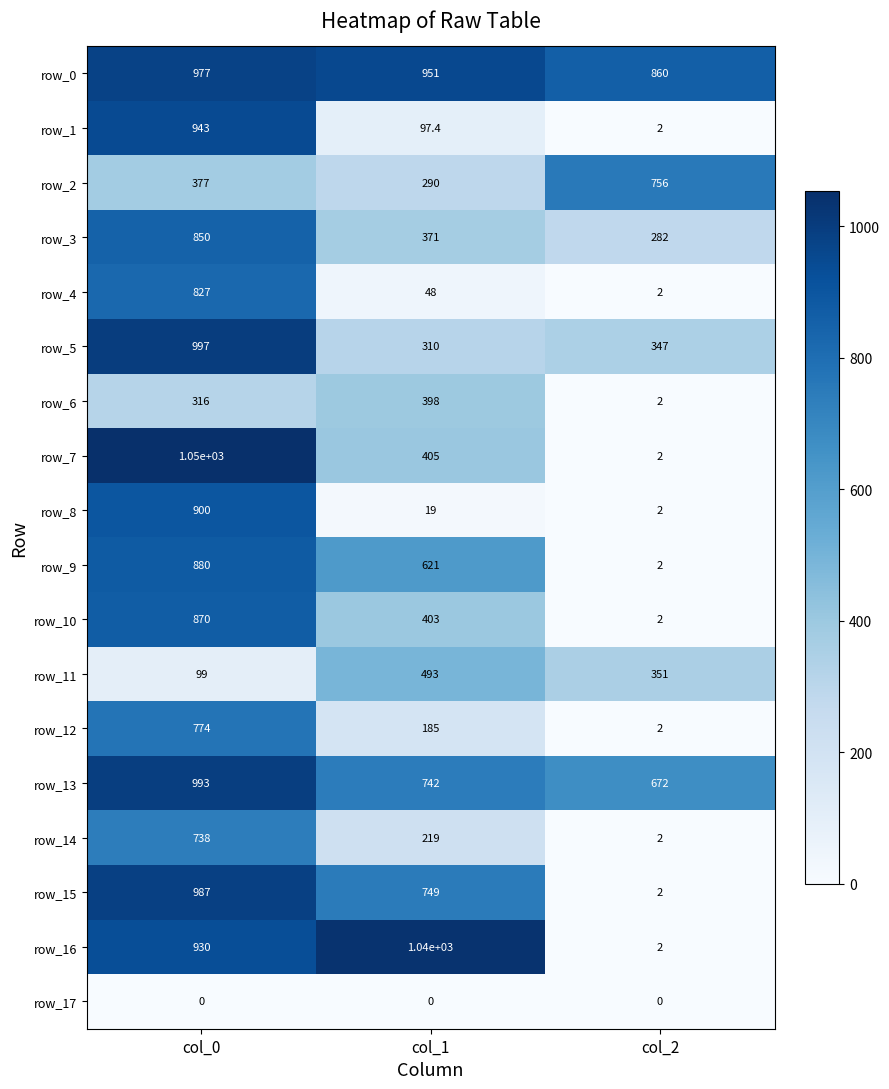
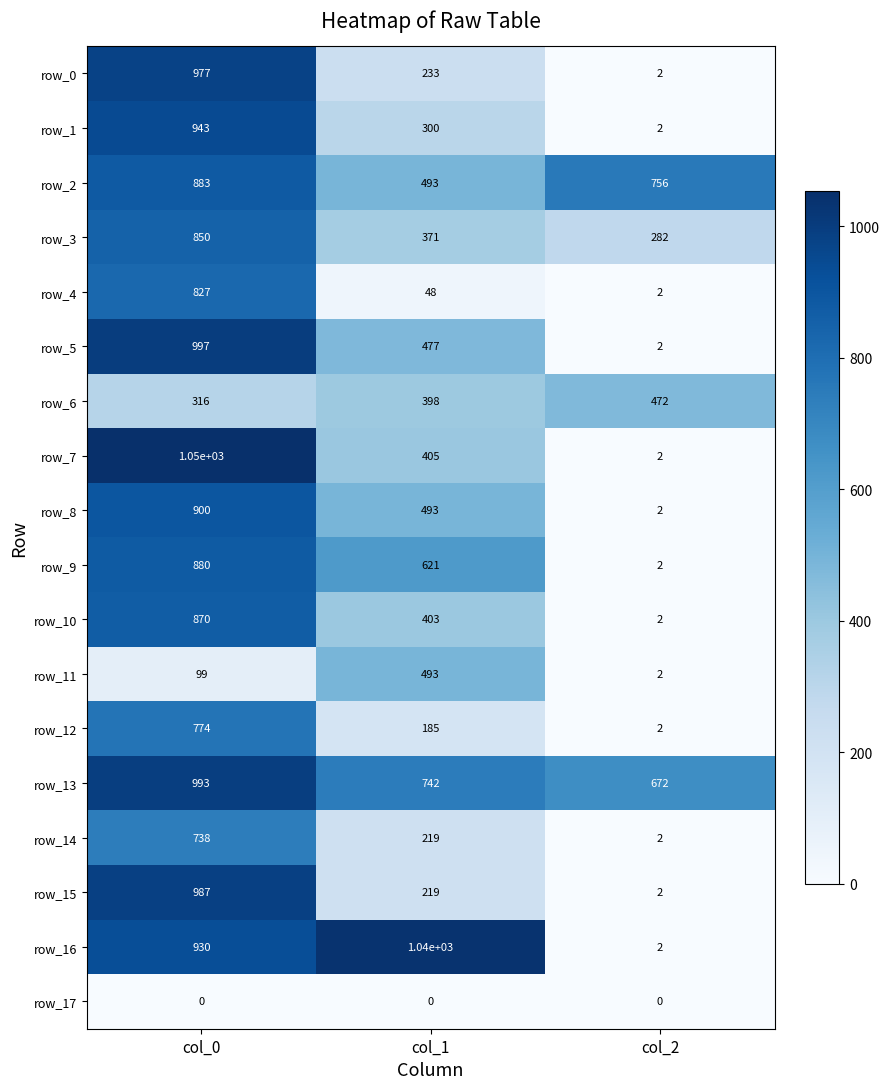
  {
    "row_0": {
      "col_0": "977",
-     "col_1": "951",
-     "col_2": "860"
+     "col_1": "233",
+     "col_2": "2"
    },
    "row_1": {
      "col_0": "943",
-     "col_1": "97.4",
+     "col_1": "300",
      "col_2": "2"
    },
    "row_2": {
-     "col_0": "377",
-     "col_1": "290",
+     "col_0": "883",
+     "col_1": "493",
      "col_2": "756"
    },
    "row_3": {
      "col_0": "850",
      "col_1": "371",
      "col_2": "282"
    },
    "row_4": {
      "col_0": "827",
      "col_1": "48",
      "col_2": "2"
    },
    "row_5": {
      "col_0": "997",
-     "col_1": "310",
-     "col_2": "347"
+     "col_1": "477",
+     "col_2": "2"
    },
    "row_6": {
      "col_0": "316",
      "col_1": "398",
-     "col_2": "2"
+     "col_2": "472"
    },
    "row_7": {
      "col_0": "1.05e+03",
      "col_1": "405",
      "col_2": "2"
    },
    "row_8": {
      "col_0": "900",
-     "col_1": "19",
+     "col_1": "493",
      "col_2": "2"
    },
    "row_9": {
      "col_0": "880",
      "col_1": "621",
      "col_2": "2"
    },
    "row_10": {
      "col_0": "870",
      "col_1": "403",
      "col_2": "2"
    },
    "row_11": {
      "col_0": "99",
      "col_1": "493",
-     "col_2": "351"
+     "col_2": "2"
    },
    "row_12": {
      "col_0": "774",
      "col_1": "185",
      "col_2": "2"
    },
    "row_13": {
      "col_0": "993",
      "col_1": "742",
      "col_2": "672"
    },
    "row_14": {
      "col_0": "738",
      "col_1": "219",
      "col_2": "2"
    },
    "row_15": {
      "col_0": "987",
-     "col_1": "749",
+     "col_1": "219",
      "col_2": "2"
    },
    "row_16": {
      "col_0": "930",
      "col_1": "1.04e+03",
      "col_2": "2"
    },
    "row_17": {
      "col_0": "0",
      "col_1": "0",
      "col_2": "0"
    }
  }
